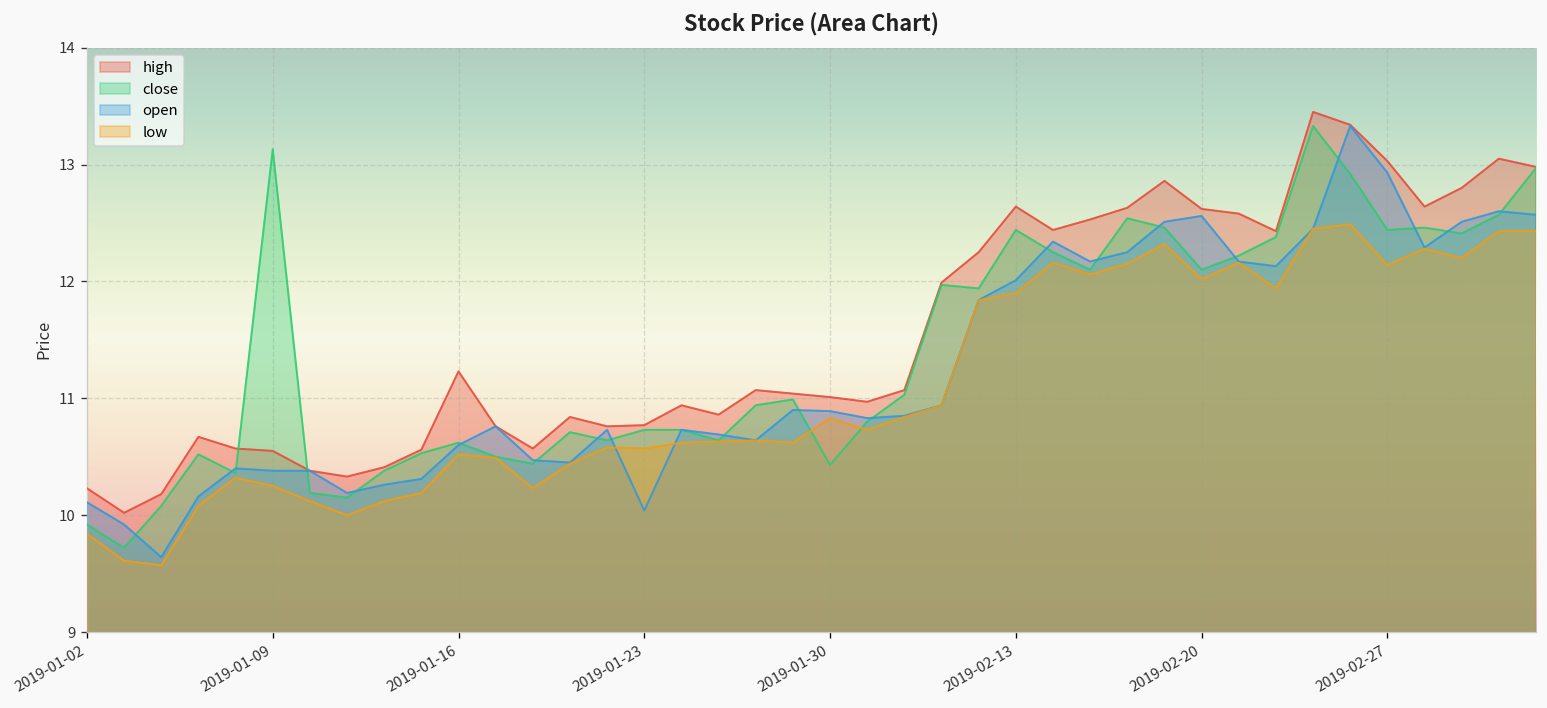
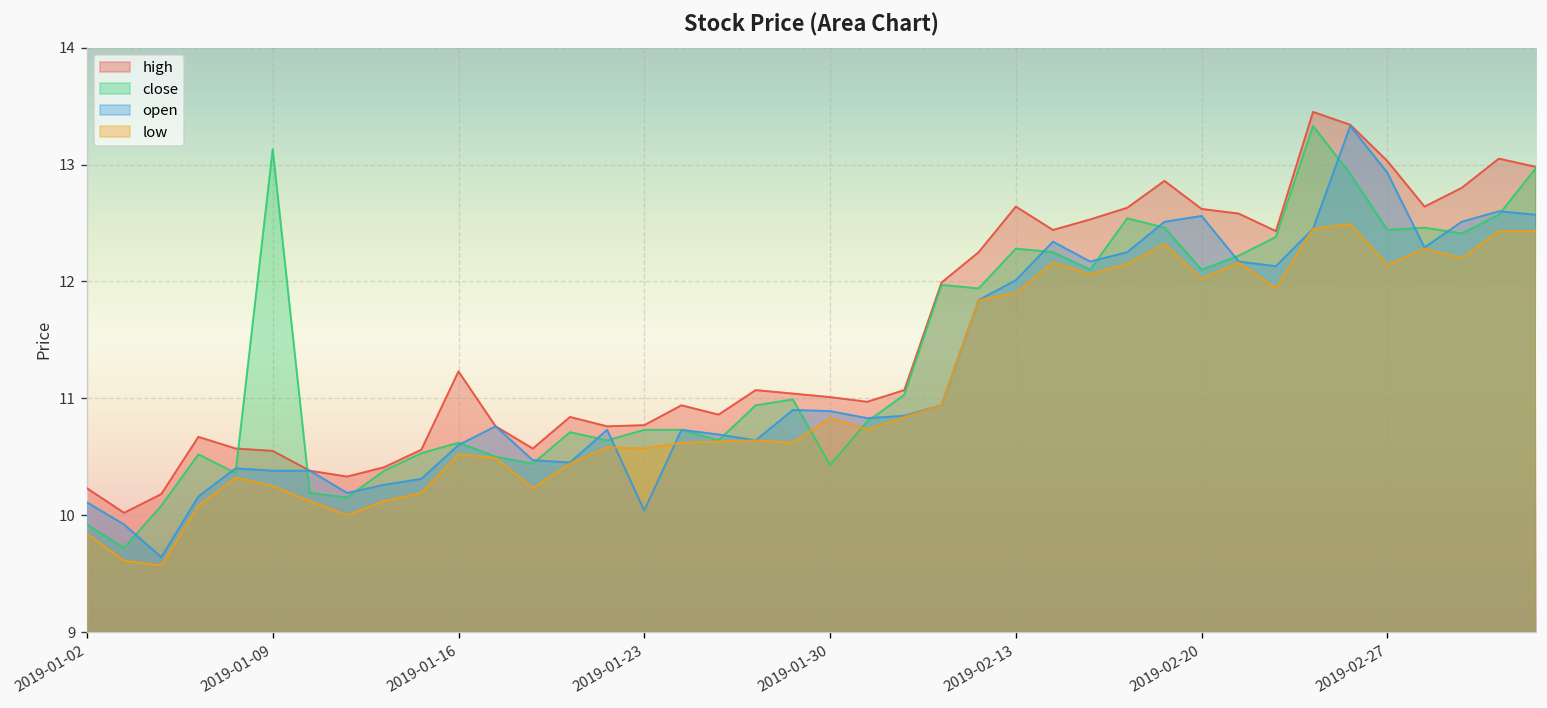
  {
    "close": {
      "2019-01-02": 9.9,
      "2019-01-09": 13.1,
      "2019-01-23": 10.7,
      "2019-01-30": 10.4,
-     "2019-02-13": 12.4,
+     "2019-02-13": 12.3,
      "2019-02-20": 12.1,
      "2019-02-27": 12.4
    },
    "open": {
      "2019-01-02": 10.1,
      "2019-01-09": 10.4,
      "2019-01-23": 10.0,
      "2019-01-30": 10.9,
      "2019-02-13": 12.0,
      "2019-02-20": 12.6,
      "2019-02-27": 12.9
    }
  }
